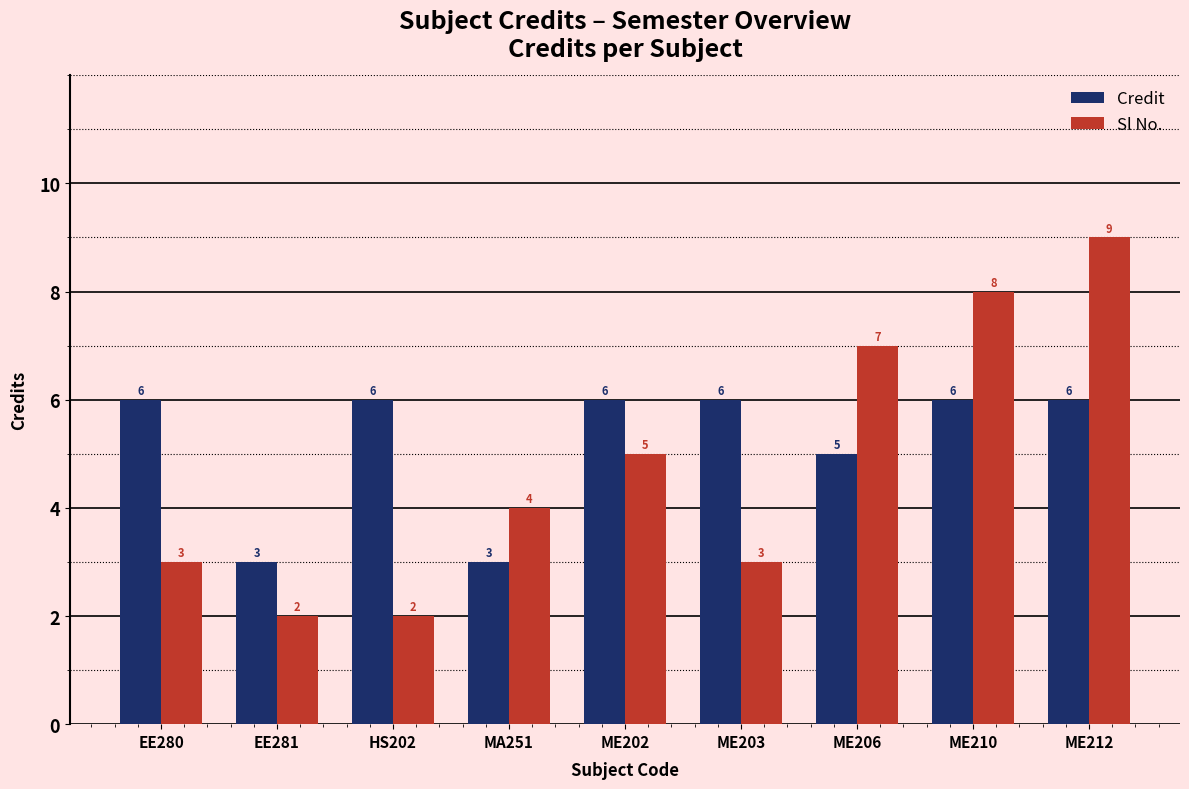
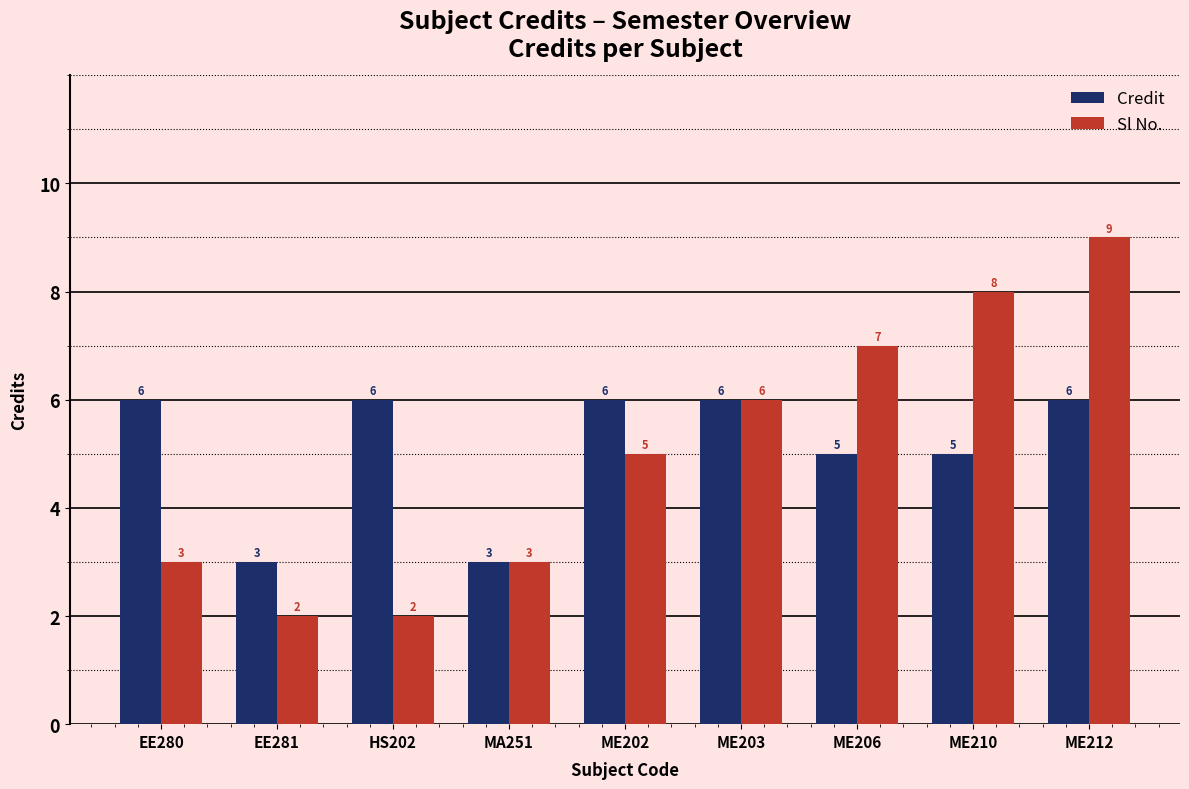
  {
    "Credit": {
      "EE280": 6,
      "EE281": 3,
      "HS202": 6,
      "MA251": 3,
      "ME202": 6,
      "ME203": 6,
      "ME206": 5,
-     "ME210": 6,
+     "ME210": 5,
      "ME212": 6
    },
    "Sl No.": {
      "EE280": 3,
      "EE281": 2,
      "HS202": 2,
-     "MA251": 4,
+     "MA251": 3,
      "ME202": 5,
-     "ME203": 3,
+     "ME203": 6,
      "ME206": 7,
      "ME210": 8,
      "ME212": 9
    }
  }
